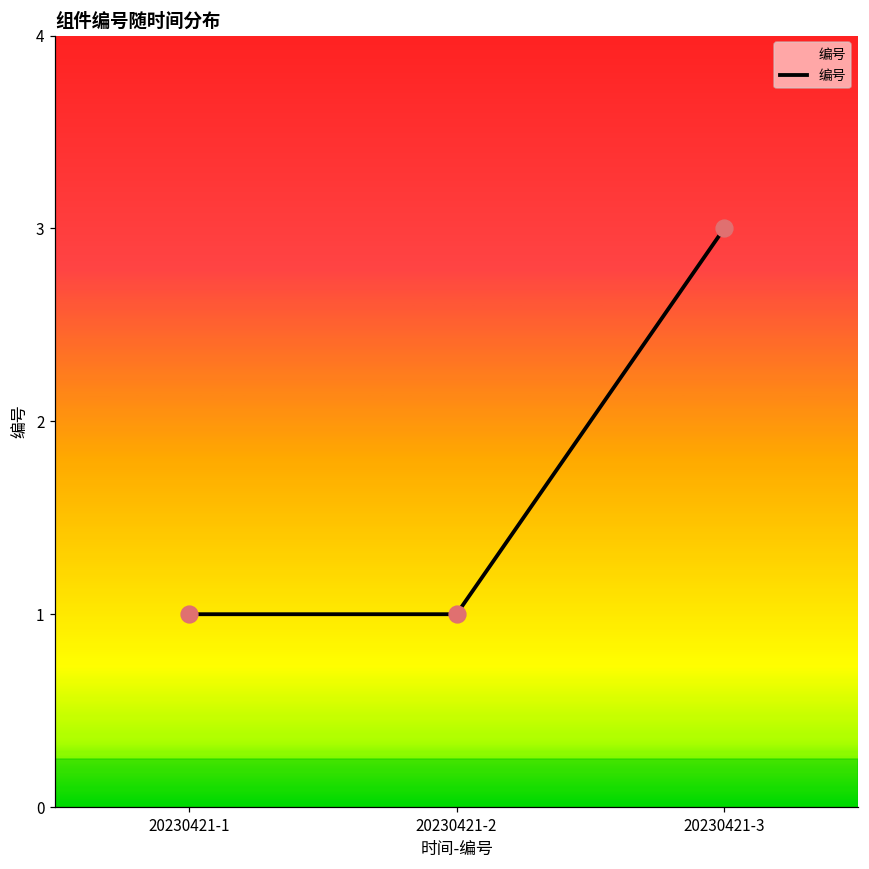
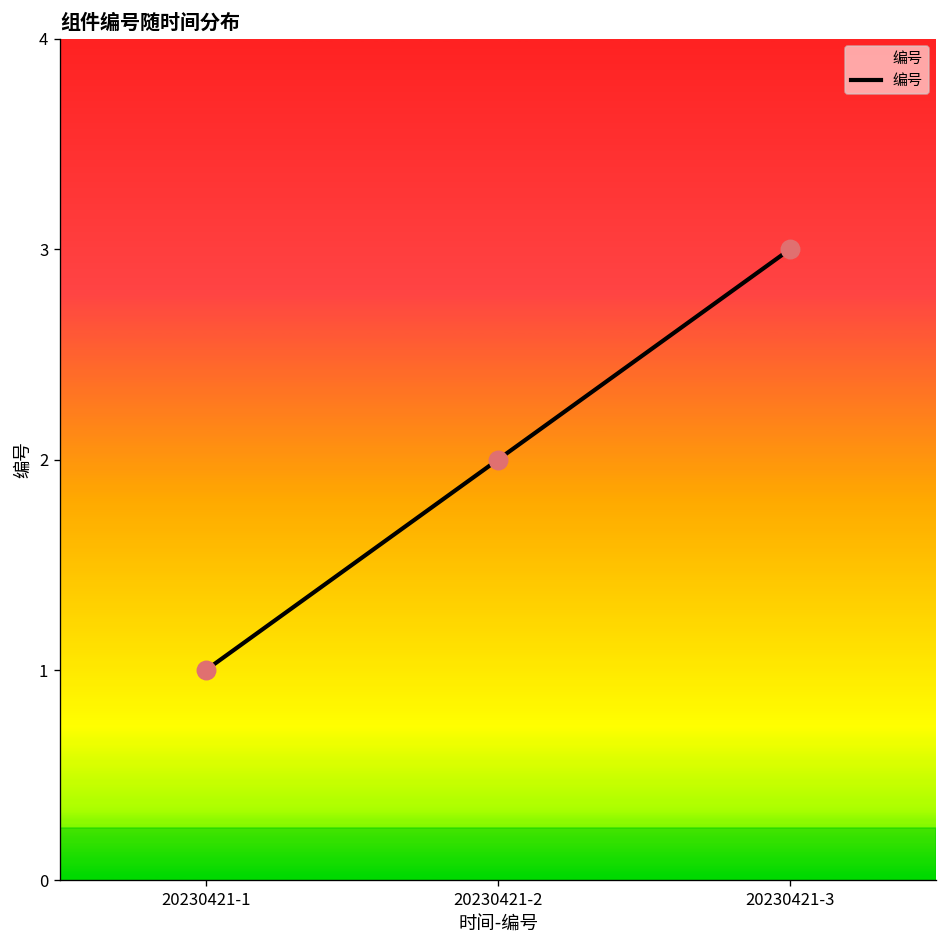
  {
    "20230421-1": 1,
-   "20230421-2": 1,
+   "20230421-2": 2,
    "20230421-3": 3
  }
